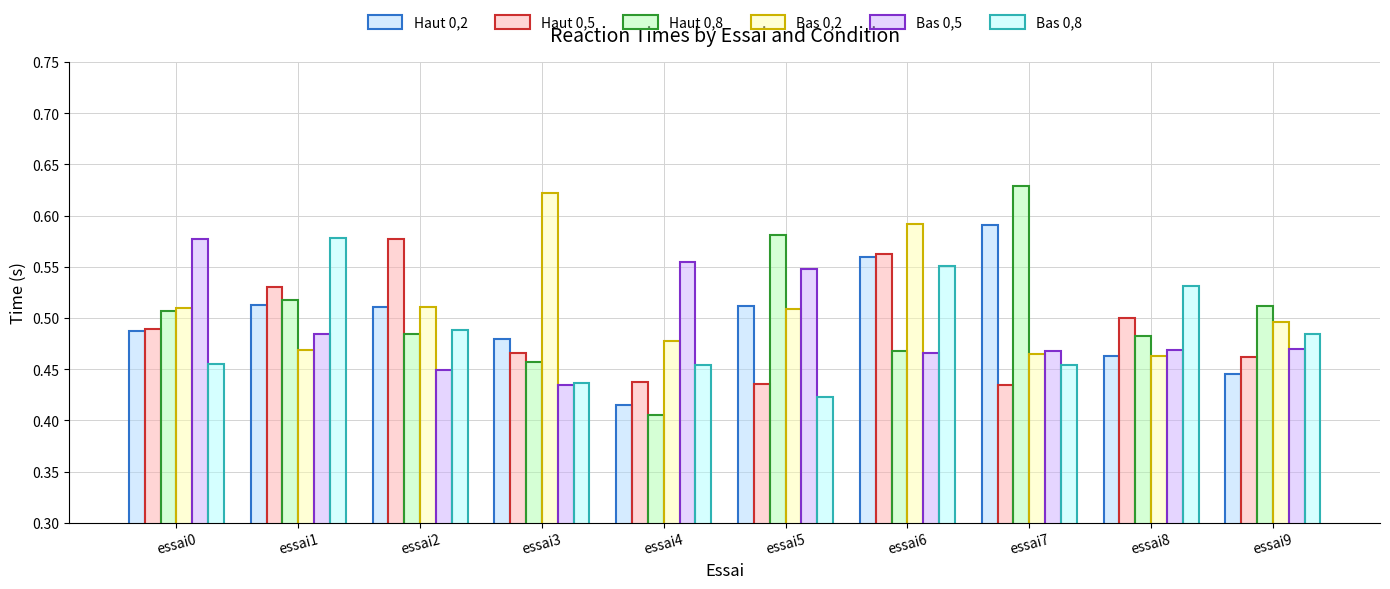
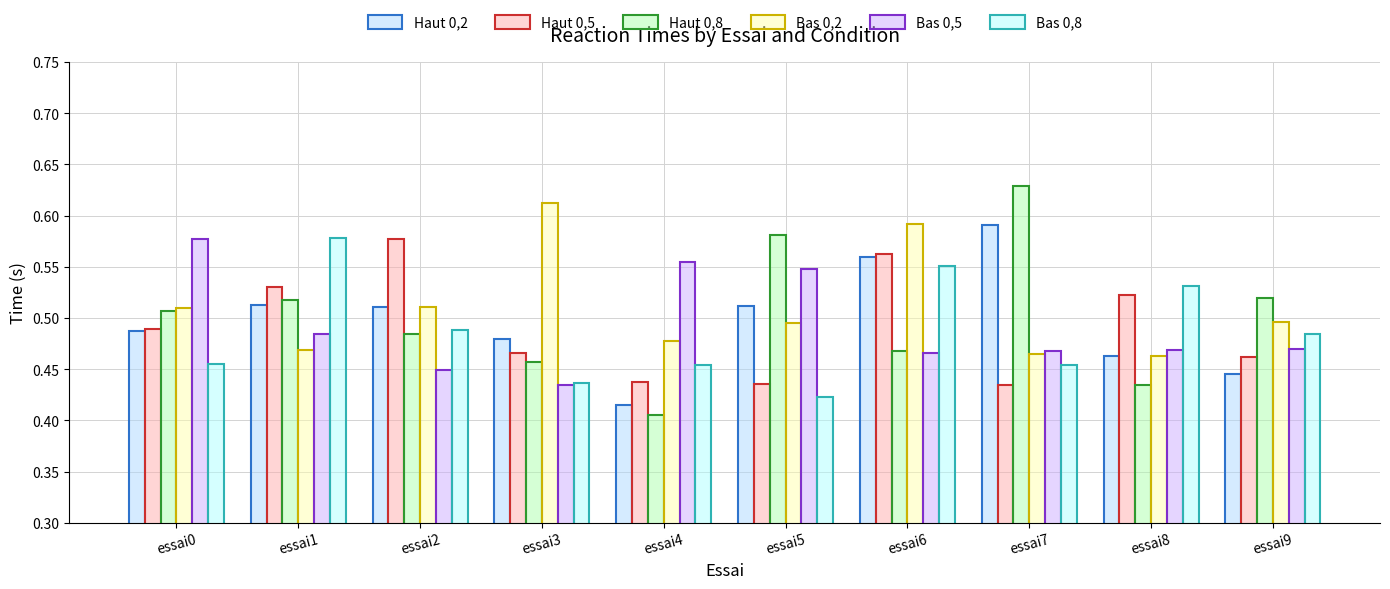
  {
    "Haut 0,5": {
      "essai0": 0.489,
      "essai1": 0.531,
      "essai2": 0.577,
      "essai3": 0.466,
      "essai4": 0.438,
      "essai5": 0.436,
      "essai6": 0.563,
      "essai7": 0.435,
-     "essai8": 0.500,
+     "essai8": 0.523,
      "essai9": 0.462
    },
    "Haut 0,8": {
      "essai0": 0.507,
      "essai1": 0.517,
      "essai2": 0.485,
      "essai3": 0.457,
      "essai4": 0.406,
      "essai5": 0.581,
      "essai6": 0.468,
      "essai7": 0.629,
-     "essai8": 0.482,
-     "essai9": 0.511
+     "essai8": 0.434,
+     "essai9": 0.519
    },
    "Bas 0,2": {
      "essai0": 0.510,
      "essai1": 0.468,
      "essai2": 0.511,
-     "essai3": 0.622,
+     "essai3": 0.613,
      "essai4": 0.477,
-     "essai5": 0.509,
+     "essai5": 0.495,
      "essai6": 0.592,
      "essai7": 0.464,
      "essai8": 0.462,
      "essai9": 0.496
    }
  }
